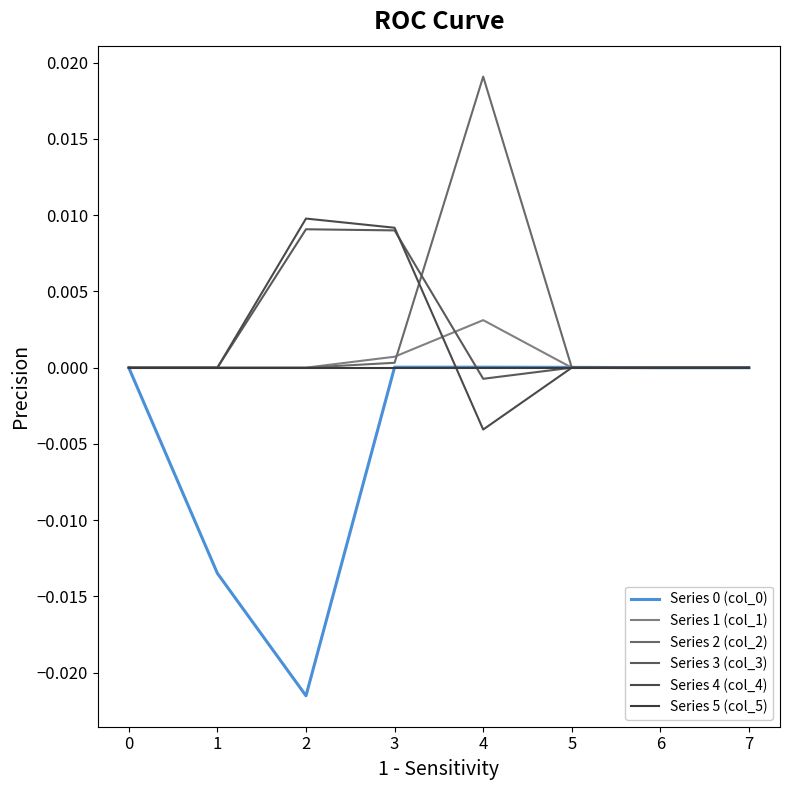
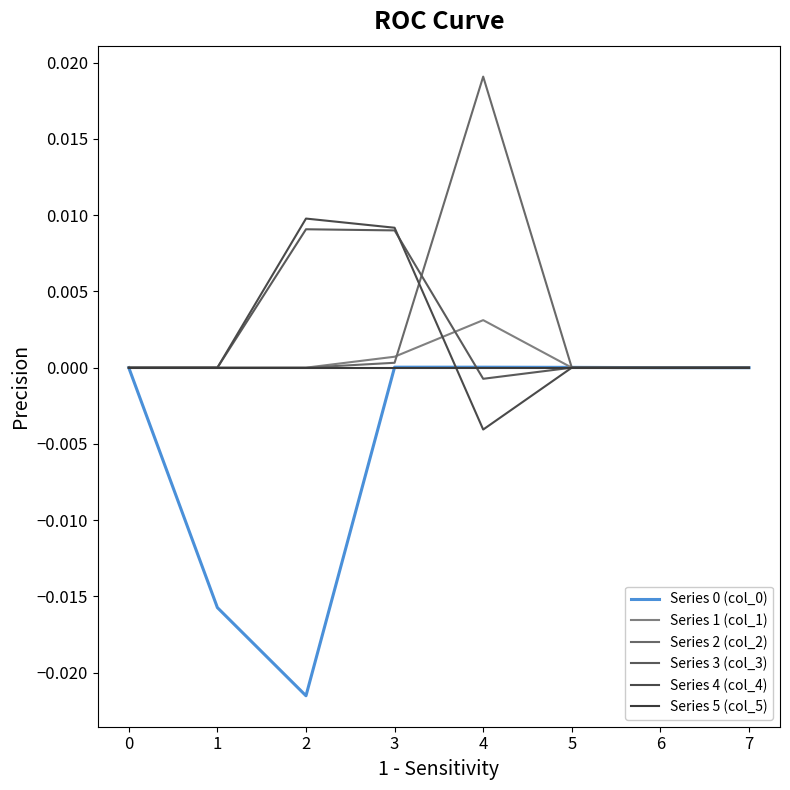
  {
    "Series 0 (col_0)": {
-     "1": -0.0135,
+     "1": -0.0157,
      "2": -0.0215
    }
  }
